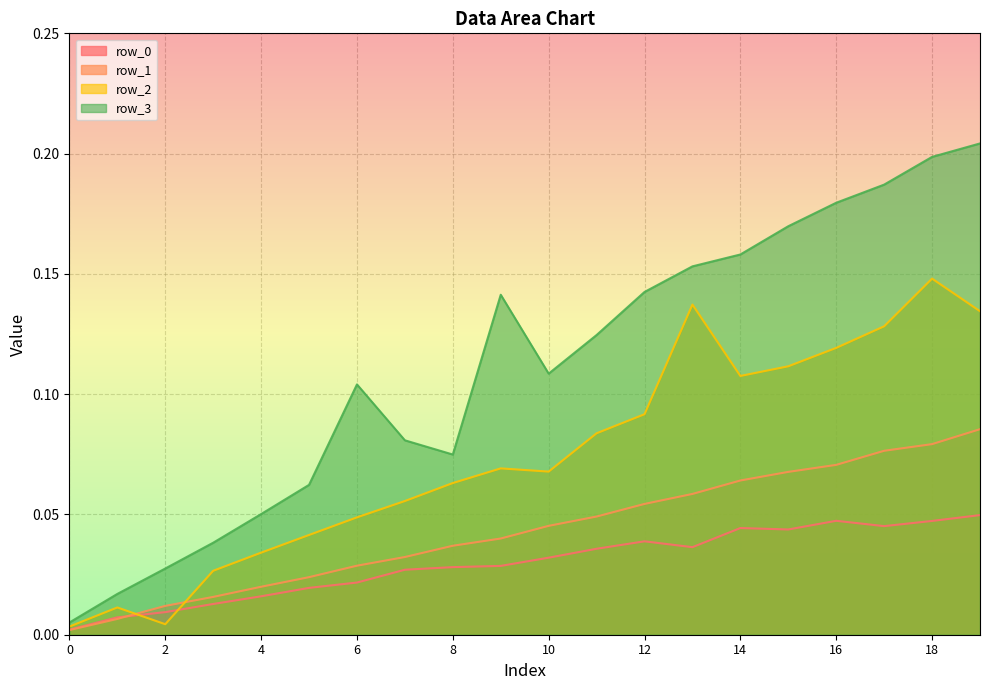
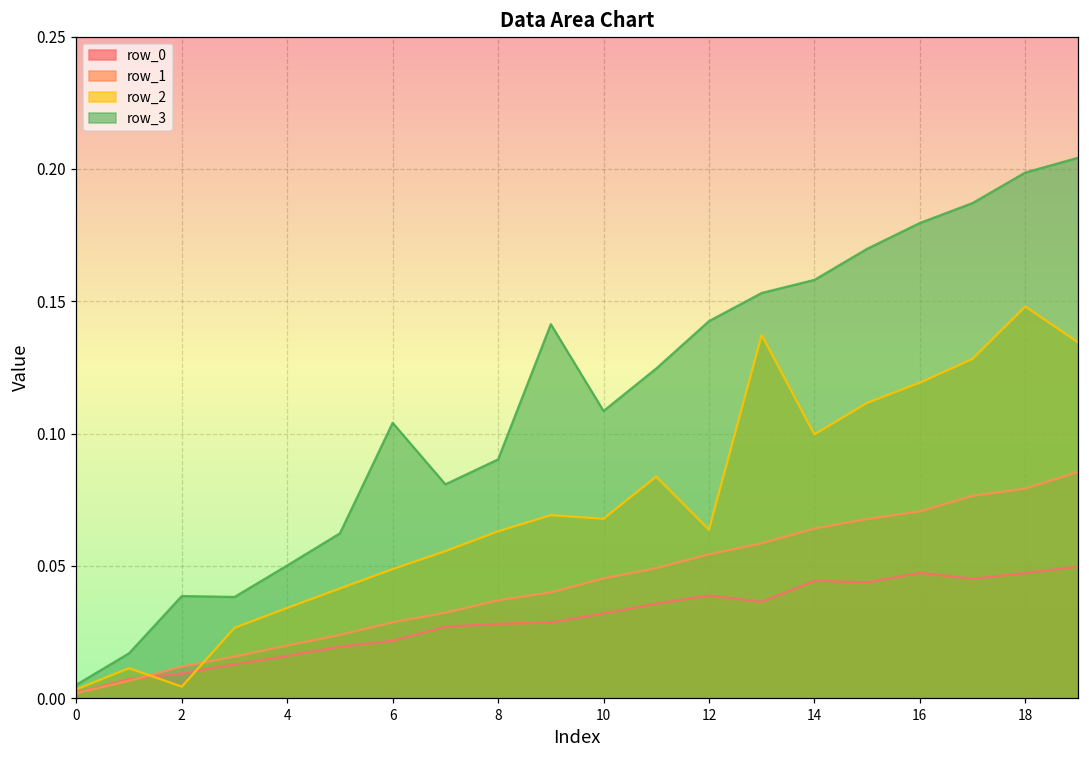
  {
    "row_2": {
      "0": 0.003,
      "2": 0.004,
      "4": 0.034,
      "6": 0.049,
      "8": 0.063,
      "10": 0.068,
-     "12": 0.092,
-     "14": 0.108,
+     "12": 0.064,
+     "14": 0.100,
      "16": 0.119,
      "18": 0.148
    },
    "row_3": {
      "0": 0.005,
-     "2": 0.028,
+     "2": 0.039,
      "4": 0.050,
      "6": 0.104,
-     "8": 0.075,
+     "8": 0.090,
      "10": 0.109,
      "12": 0.142,
      "14": 0.158,
      "16": 0.180,
      "18": 0.199
    }
  }
